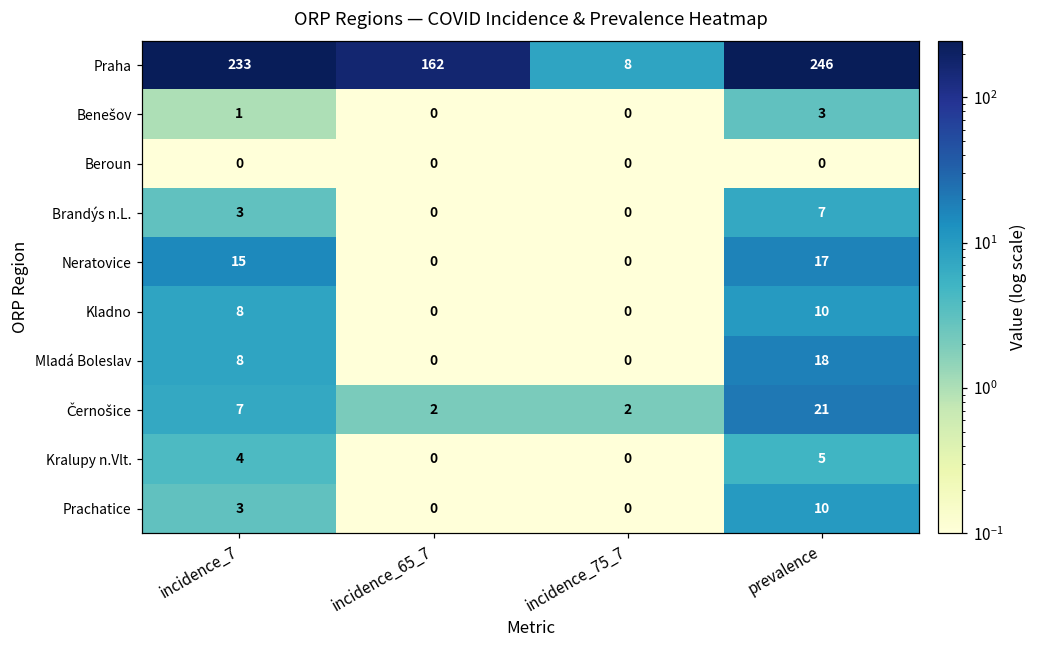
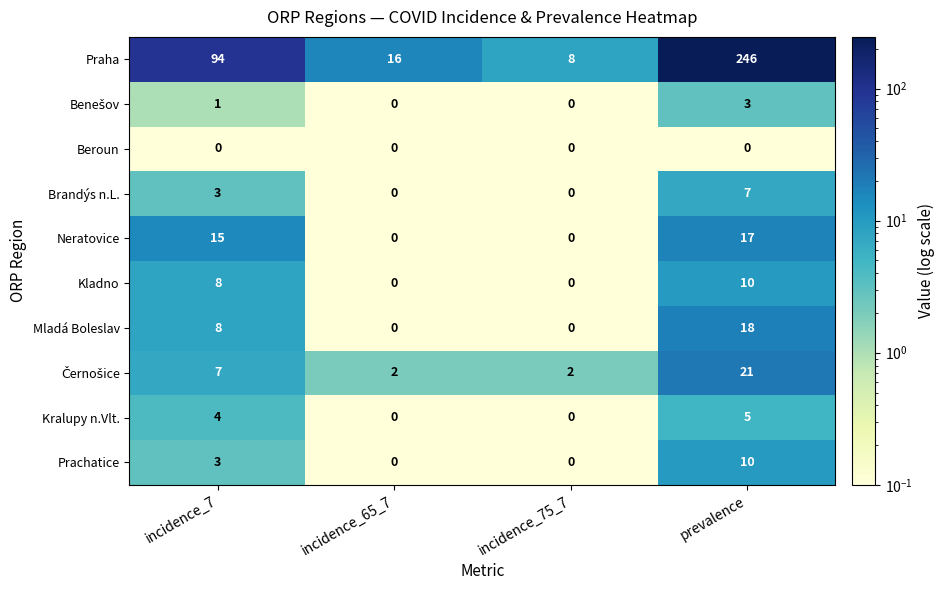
  {
    "Praha": {
-     "incidence_7": 233,
-     "incidence_65_7": 162,
+     "incidence_7": 94,
+     "incidence_65_7": 16,
      "incidence_75_7": 8,
      "prevalence": 246
    },
    "Benešov": {
      "incidence_7": 1,
      "incidence_65_7": 0,
      "incidence_75_7": 0,
      "prevalence": 3
    },
    "Beroun": {
      "incidence_7": 0,
      "incidence_65_7": 0,
      "incidence_75_7": 0,
      "prevalence": 0
    },
    "Brandýs n.L.": {
      "incidence_7": 3,
      "incidence_65_7": 0,
      "incidence_75_7": 0,
      "prevalence": 7
    },
    "Neratovice": {
      "incidence_7": 15,
      "incidence_65_7": 0,
      "incidence_75_7": 0,
      "prevalence": 17
    },
    "Kladno": {
      "incidence_7": 8,
      "incidence_65_7": 0,
      "incidence_75_7": 0,
      "prevalence": 10
    },
    "Mladá Boleslav": {
      "incidence_7": 8,
      "incidence_65_7": 0,
      "incidence_75_7": 0,
      "prevalence": 18
    },
    "Černošice": {
      "incidence_7": 7,
      "incidence_65_7": 2,
      "incidence_75_7": 2,
      "prevalence": 21
    },
    "Kralupy n.Vlt.": {
      "incidence_7": 4,
      "incidence_65_7": 0,
      "incidence_75_7": 0,
      "prevalence": 5
    },
    "Prachatice": {
      "incidence_7": 3,
      "incidence_65_7": 0,
      "incidence_75_7": 0,
      "prevalence": 10
    }
  }
